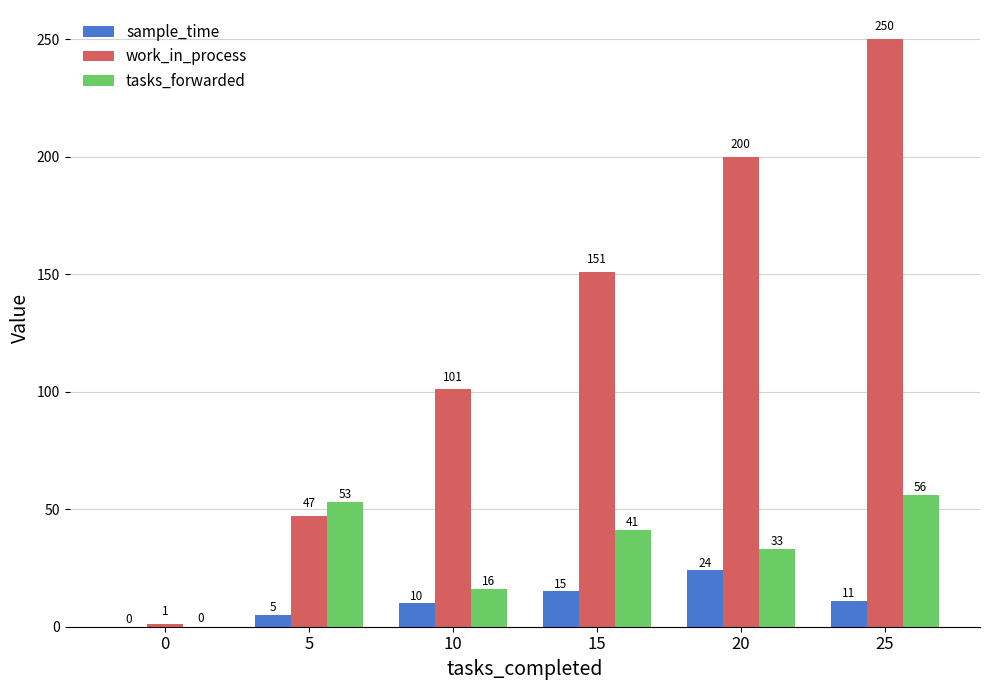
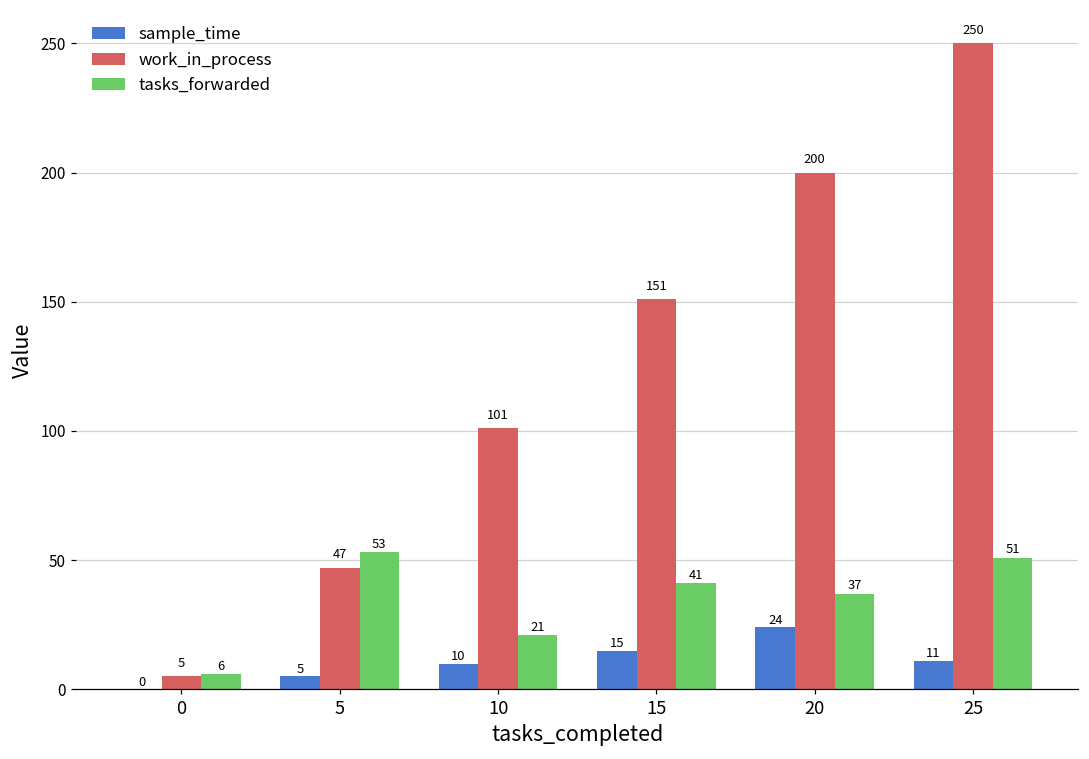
  {
    "sample_time": {
      "0": 0,
      "5": 5,
      "10": 10,
      "15": 15,
      "20": 24,
      "25": 11
    },
    "work_in_process": {
-     "0": 1,
+     "0": 5,
      "5": 47,
      "10": 101,
      "15": 151,
      "20": 200,
      "25": 250
    },
    "tasks_forwarded": {
-     "0": 0,
+     "0": 6,
      "5": 53,
-     "10": 16,
+     "10": 21,
      "15": 41,
-     "20": 33,
-     "25": 56
+     "20": 37,
+     "25": 51
    }
  }
